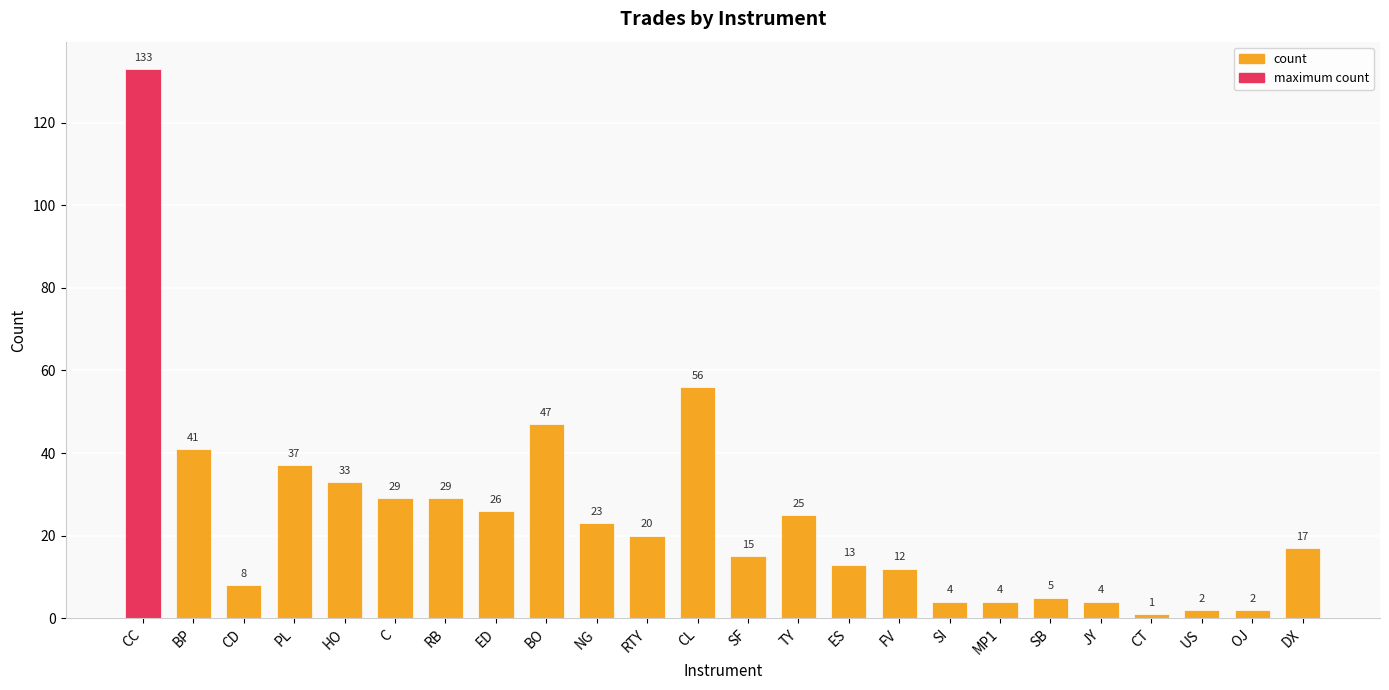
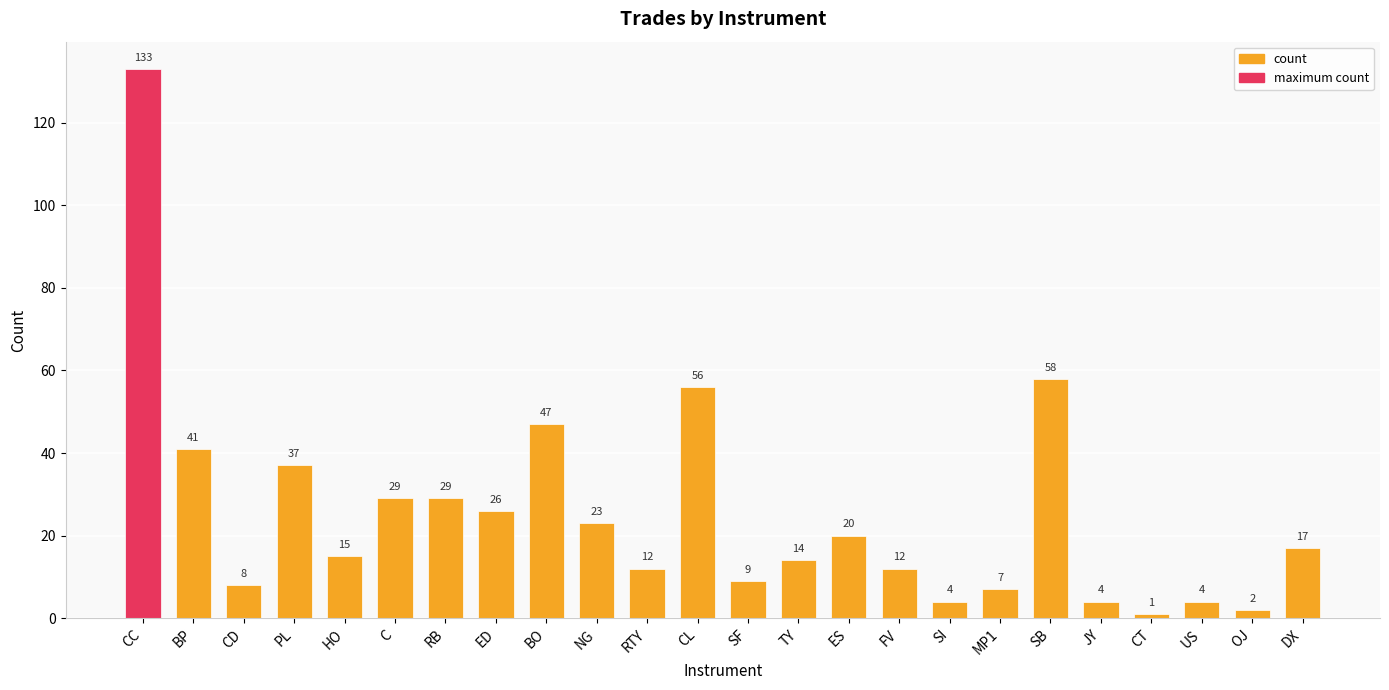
  {
    "CC": 133,
    "BP": 41,
    "CD": 8,
    "PL": 37,
-   "HO": 33,
+   "HO": 15,
    "C": 29,
    "RB": 29,
    "ED": 26,
    "BO": 47,
    "NG": 23,
-   "RTY": 20,
+   "RTY": 12,
    "CL": 56,
-   "SF": 15,
-   "TY": 25,
-   "ES": 13,
+   "SF": 9,
+   "TY": 14,
+   "ES": 20,
    "FV": 12,
    "SI": 4,
-   "MP1": 4,
-   "SB": 5,
+   "MP1": 7,
+   "SB": 58,
    "JY": 4,
    "CT": 1,
-   "US": 2,
+   "US": 4,
    "OJ": 2,
    "DX": 17
  }
